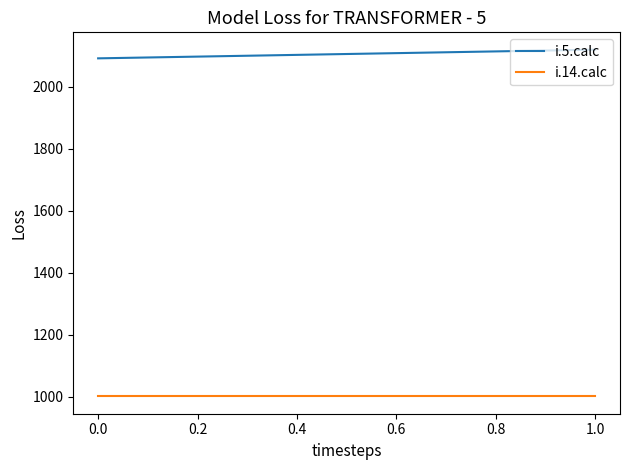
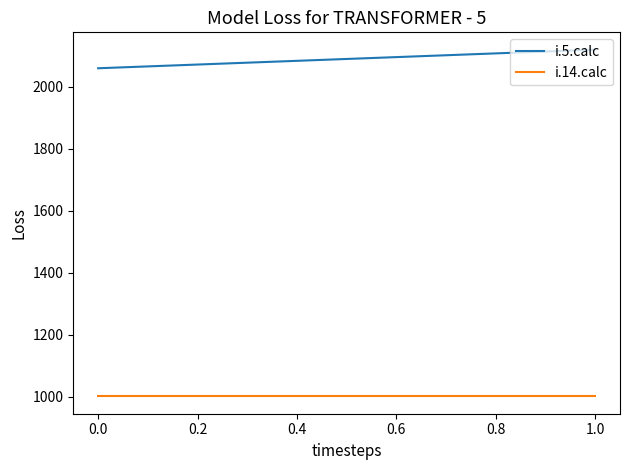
  {
    "i.5.calc": {
-     "0.0": 2090
+     "0.0": 2060
    },
    "i.14.calc": {
      "0.0": 1000,
      "1.0": 1000
    }
  }
